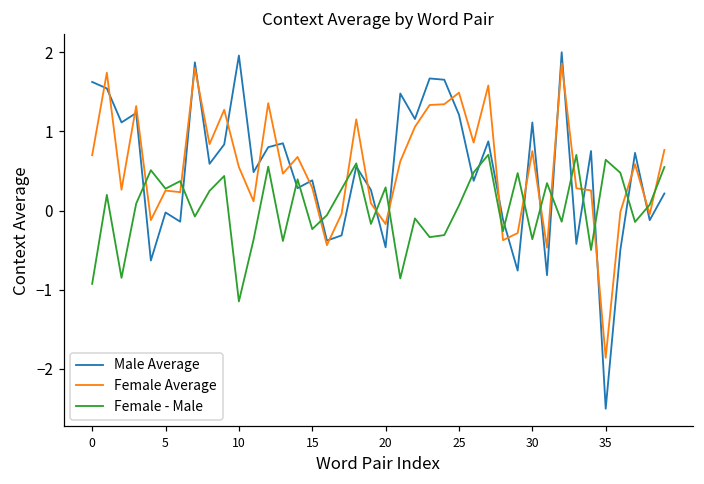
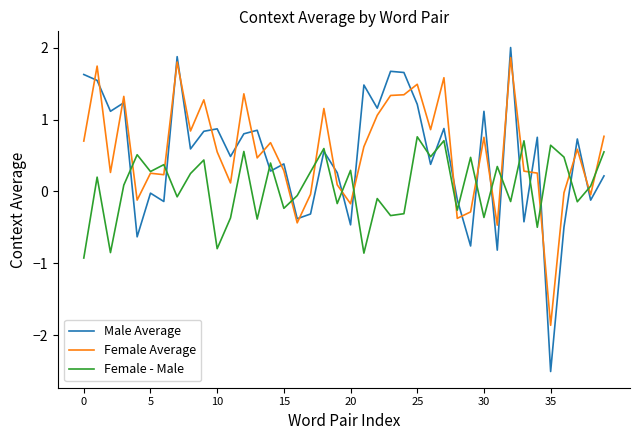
  {
    "Male Average": {
      "0": 1.6,
      "5": 0.0,
-     "10": 2.0,
+     "10": 0.9,
      "15": 0.4,
      "20": -0.5,
      "25": 1.2,
      "30": 1.1,
      "35": -2.5
    },
    "Female Average": {
      "0": 0.7,
      "10": 0.6,
      "15": 0.3,
      "20": -0.2,
      "25": 1.5,
      "30": 0.8,
      "35": -1.9
    },
    "Female - Male": {
      "0": -0.9,
-     "10": -1.1,
+     "10": -0.8,
      "15": -0.2,
      "20": 0.3,
-     "25": 0.1,
+     "25": 0.8,
      "30": -0.4,
      "35": 0.6
    }
  }
